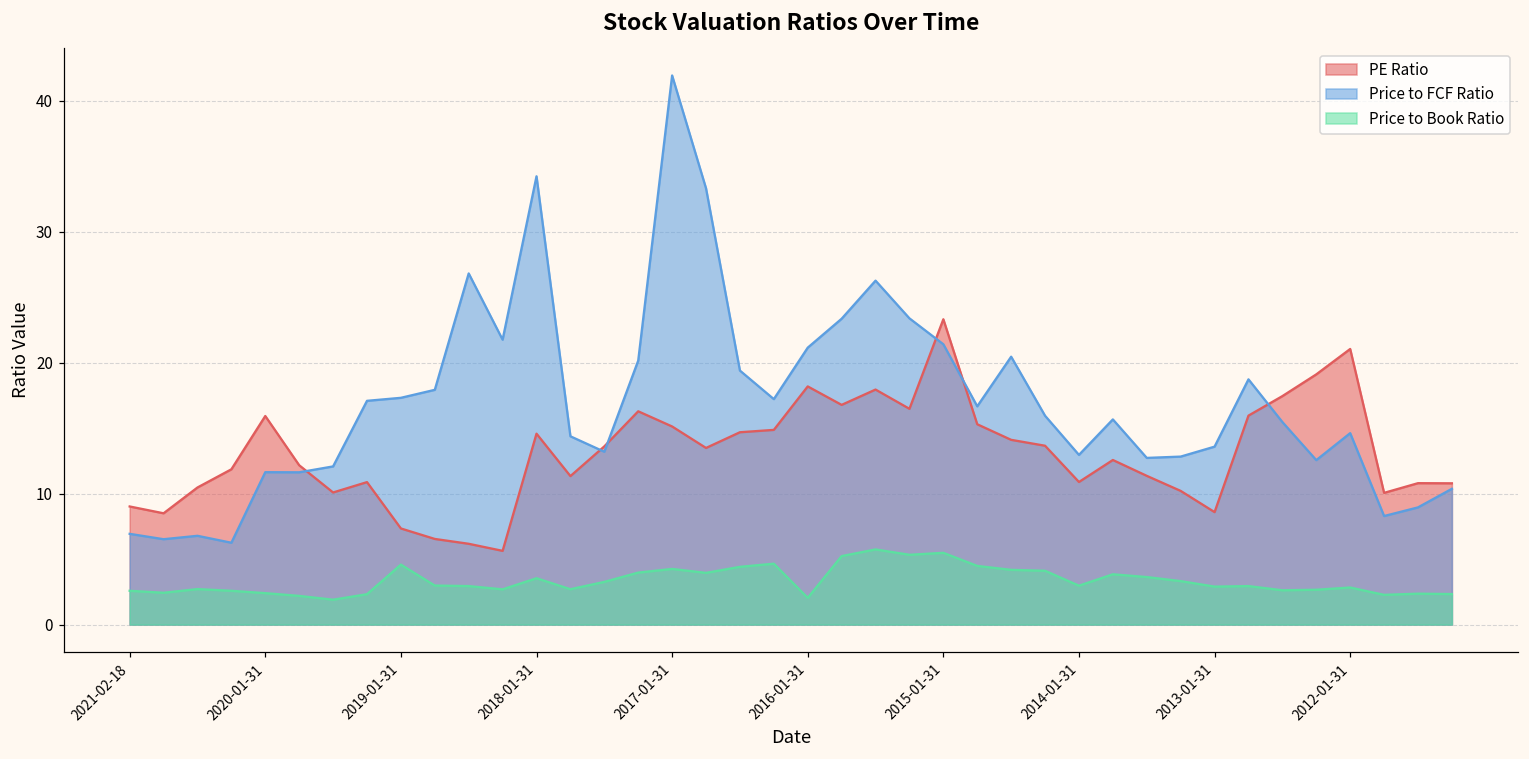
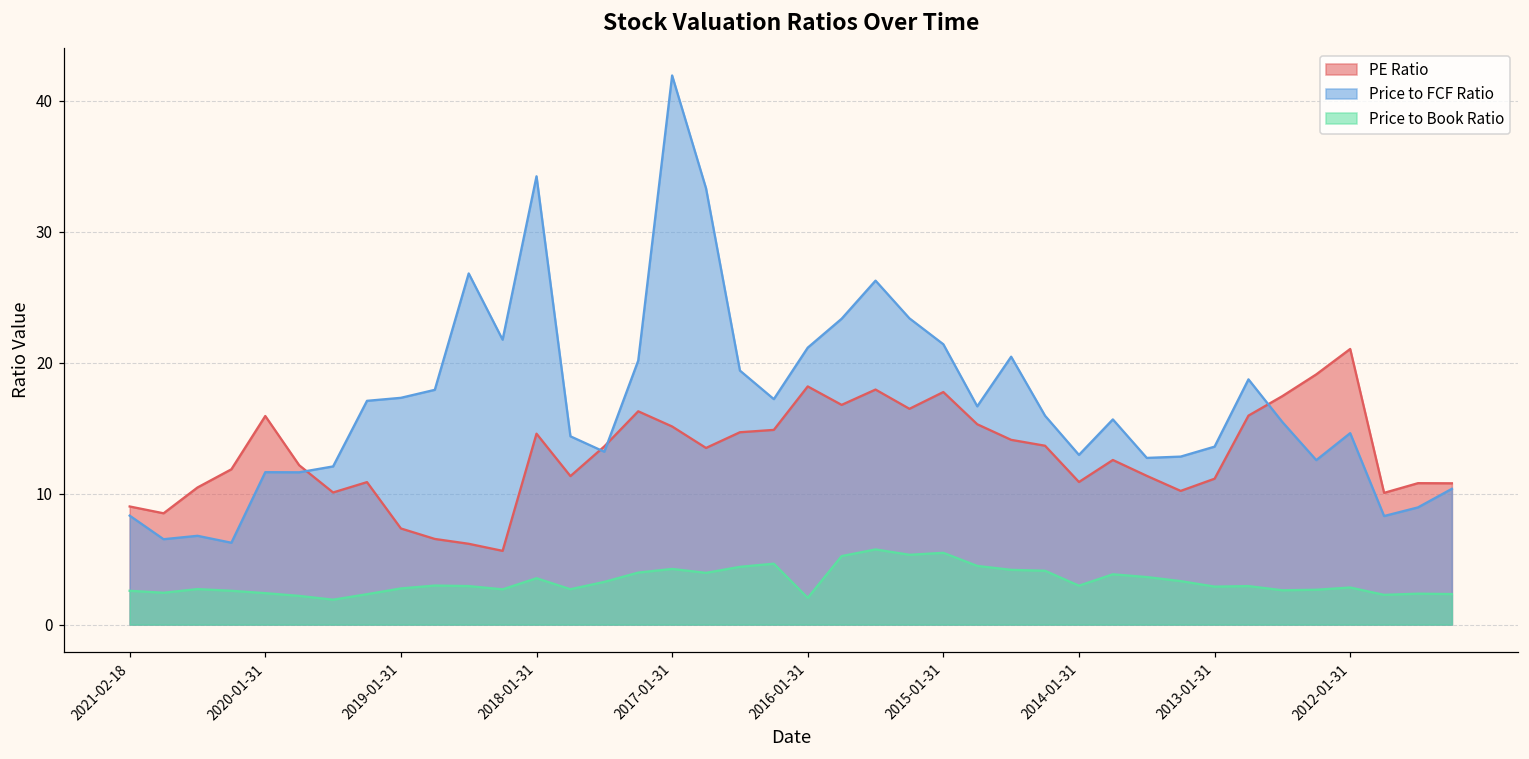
  {
    "PE Ratio": {
      "2021-02-18": 9.0,
      "2020-01-31": 15.9,
      "2019-01-31": 7.3,
      "2018-01-31": 14.6,
      "2017-01-31": 15.1,
      "2016-01-31": 18.2,
-     "2015-01-31": 23.3,
+     "2015-01-31": 17.8,
      "2014-01-31": 10.9,
-     "2013-01-31": 8.6,
+     "2013-01-31": 11.1,
      "2012-01-31": 21.1
    },
    "Price to FCF Ratio": {
-     "2021-02-18": 6.9,
+     "2021-02-18": 8.3,
      "2020-01-31": 11.6,
      "2019-01-31": 17.3,
      "2018-01-31": 34.2,
      "2017-01-31": 41.9,
      "2016-01-31": 21.2,
      "2015-01-31": 21.4,
      "2014-01-31": 13.0,
      "2013-01-31": 13.6,
      "2012-01-31": 14.6
    },
    "Price to Book Ratio": {
      "2021-02-18": 2.6,
      "2020-01-31": 2.4,
-     "2019-01-31": 4.6,
+     "2019-01-31": 2.8,
      "2018-01-31": 3.5,
      "2017-01-31": 4.3,
      "2016-01-31": 2.0,
      "2015-01-31": 5.5,
      "2014-01-31": 3.0,
      "2013-01-31": 2.9,
      "2012-01-31": 2.8
    }
  }
